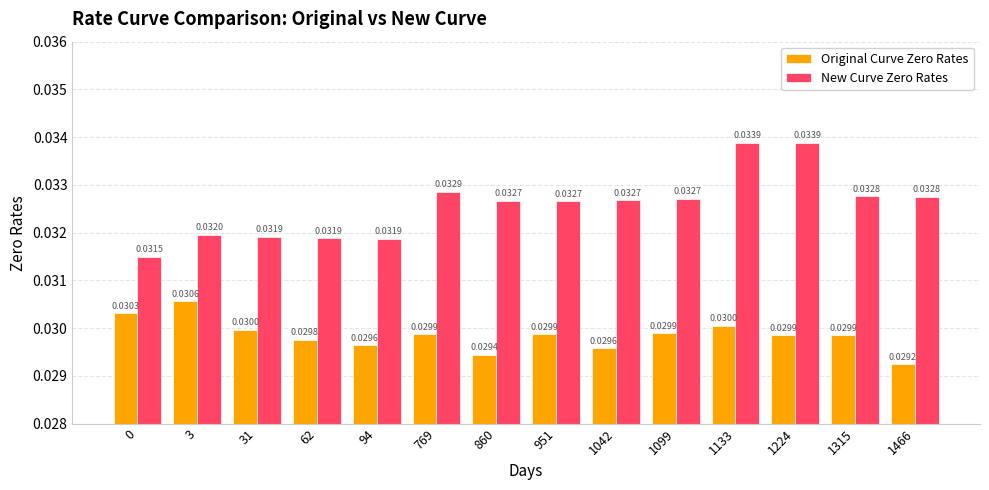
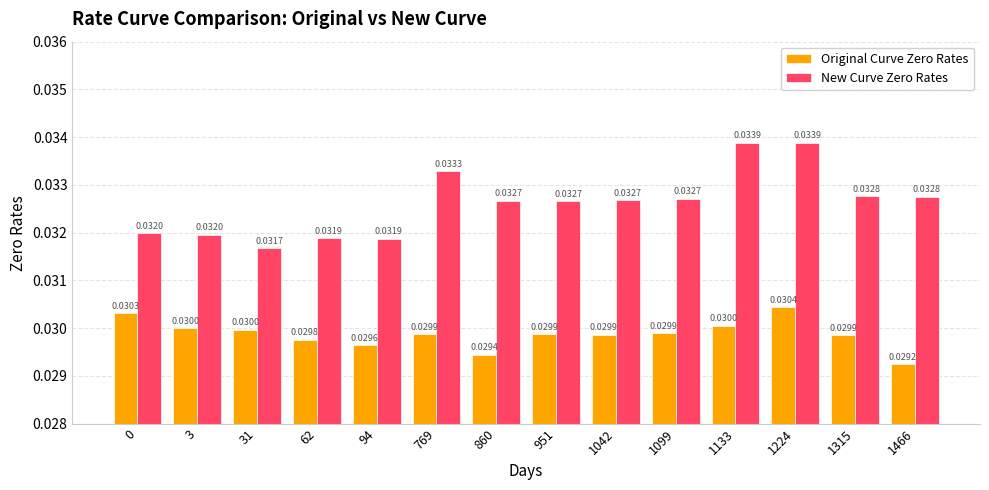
  {
    "Original Curve Zero Rates": {
      "0": 0.0303,
-     "3": 0.0306,
+     "3": 0.0300,
      "31": 0.0300,
      "62": 0.0298,
      "94": 0.0296,
      "769": 0.0299,
      "860": 0.0294,
      "951": 0.0299,
-     "1042": 0.0296,
+     "1042": 0.0299,
      "1099": 0.0299,
      "1133": 0.0300,
-     "1224": 0.0299,
+     "1224": 0.0304,
      "1315": 0.0299,
      "1466": 0.0292
    },
    "New Curve Zero Rates": {
-     "0": 0.0315,
+     "0": 0.0320,
      "3": 0.0320,
-     "31": 0.0319,
+     "31": 0.0317,
      "62": 0.0319,
      "94": 0.0319,
-     "769": 0.0329,
+     "769": 0.0333,
      "860": 0.0327,
      "951": 0.0327,
      "1042": 0.0327,
      "1099": 0.0327,
      "1133": 0.0339,
      "1224": 0.0339,
      "1315": 0.0328,
      "1466": 0.0328
    }
  }
